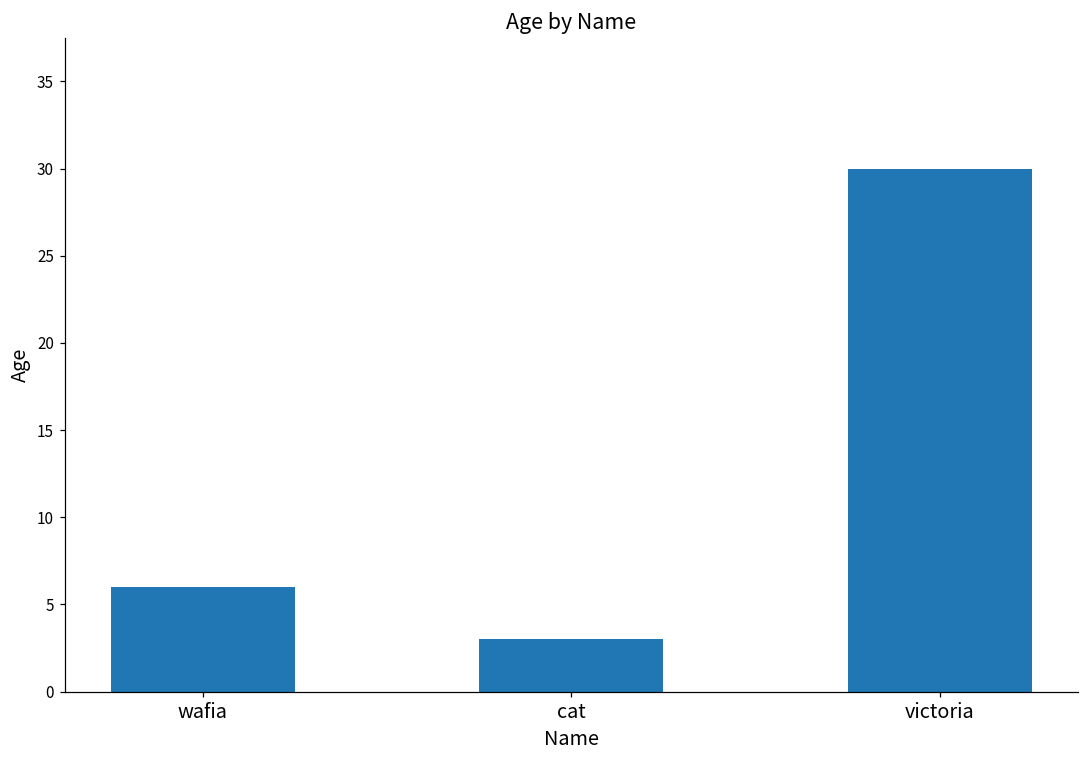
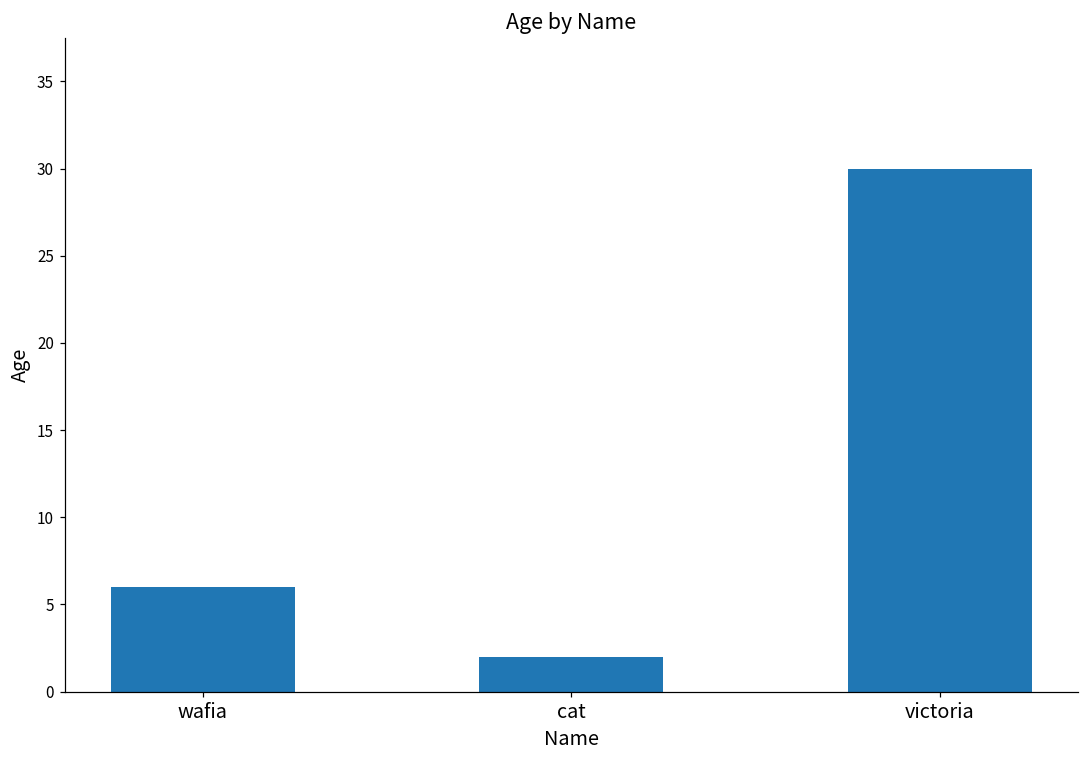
  {
    "wafia": 6,
-   "cat": 3,
+   "cat": 2,
    "victoria": 30
  }
